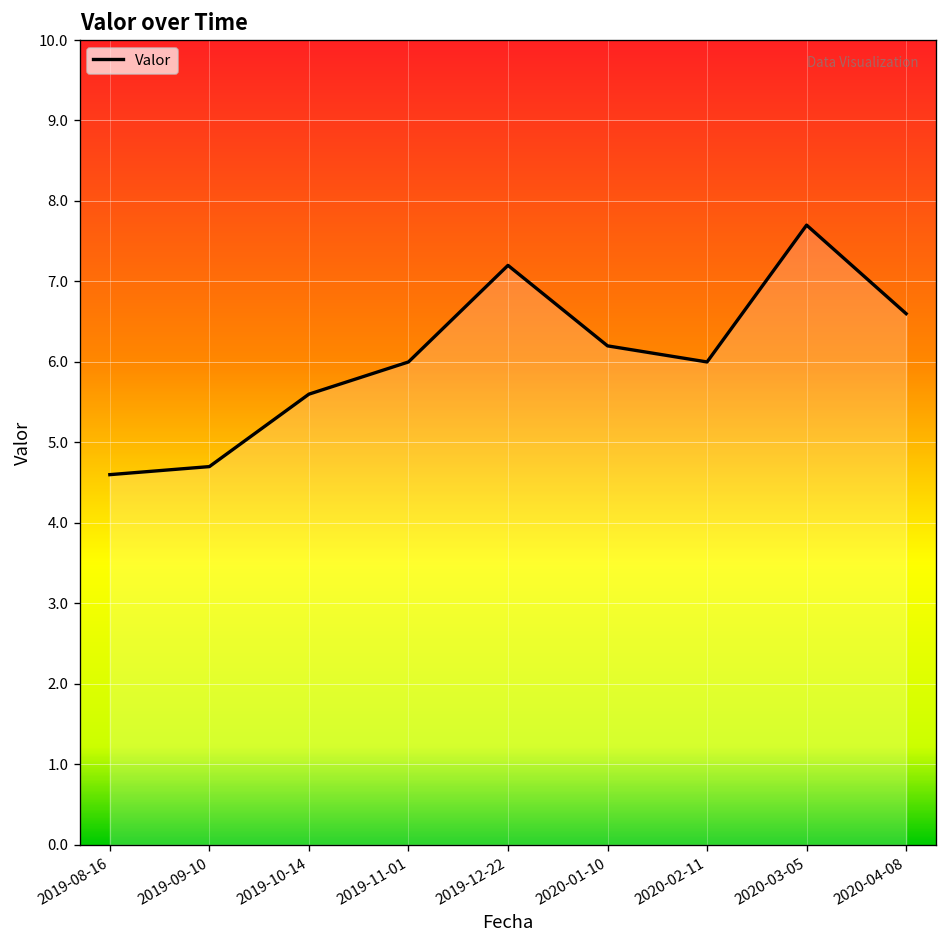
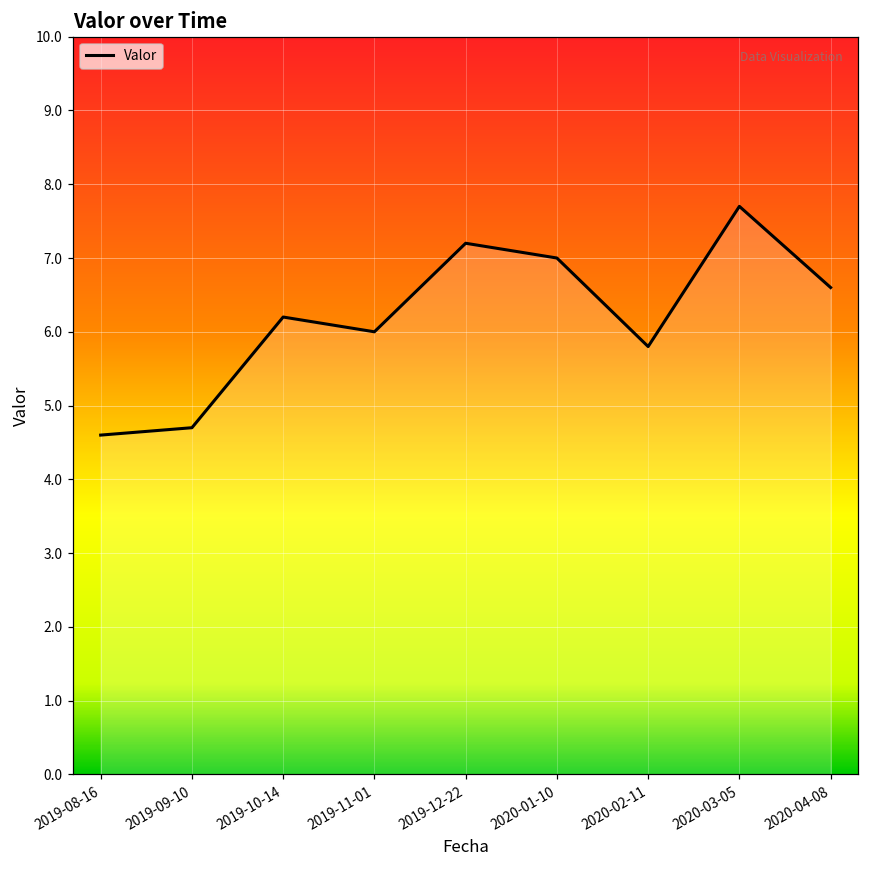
  {
    "2019-08-16": 4.6,
    "2019-09-10": 4.7,
-   "2019-10-14": 5.6,
+   "2019-10-14": 6.2,
    "2019-11-01": 6.0,
    "2019-12-22": 7.2,
-   "2020-01-10": 6.2,
-   "2020-02-11": 6.0,
+   "2020-01-10": 7.0,
+   "2020-02-11": 5.8,
    "2020-03-05": 7.7,
    "2020-04-08": 6.6
  }
